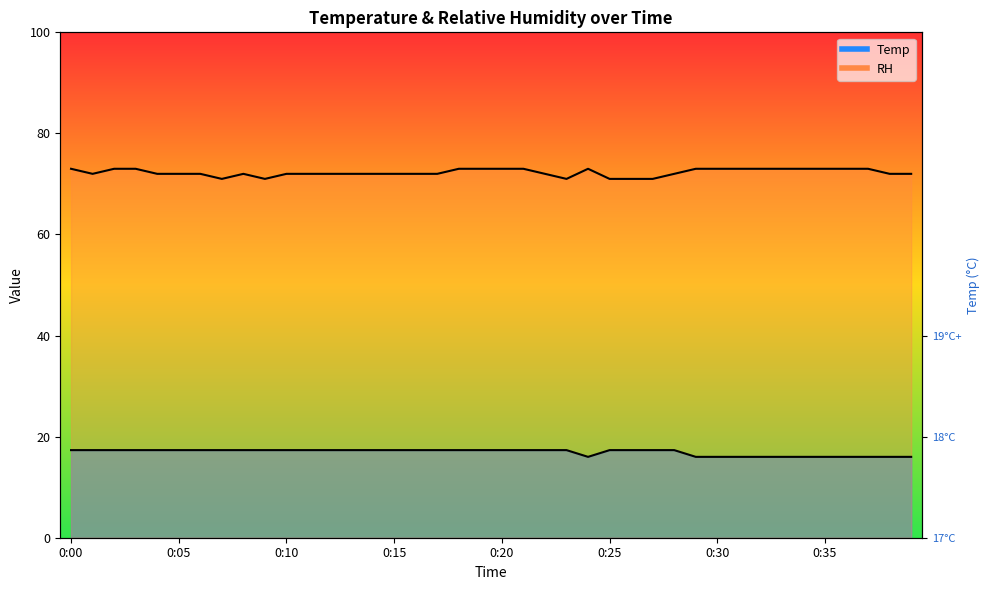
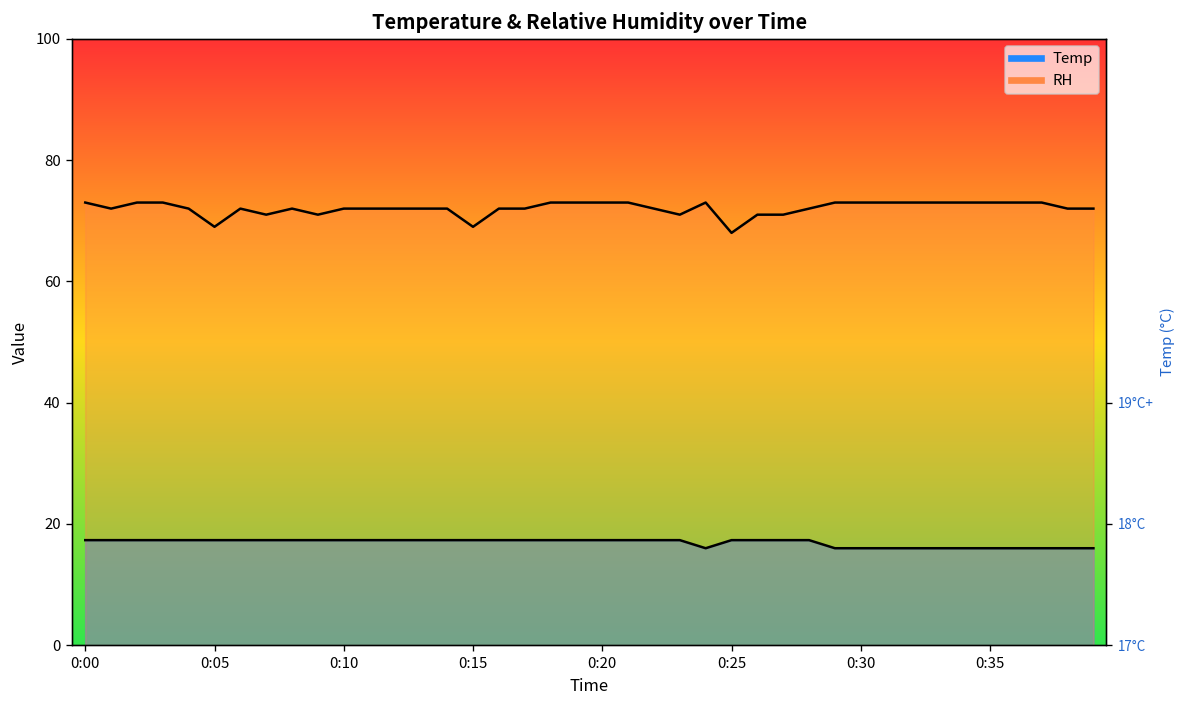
  {
    "Temp": {
      "0:00": 17,
      "0:05": 17,
      "0:10": 17,
      "0:15": 17,
      "0:20": 17,
      "0:25": 17,
      "0:30": 16,
      "0:35": 16
    },
    "RH": {
      "0:00": 73,
-     "0:05": 72,
+     "0:05": 69,
      "0:10": 72,
-     "0:15": 72,
+     "0:15": 69,
      "0:20": 73,
-     "0:25": 71,
+     "0:25": 68,
      "0:30": 73,
      "0:35": 73
    }
  }
